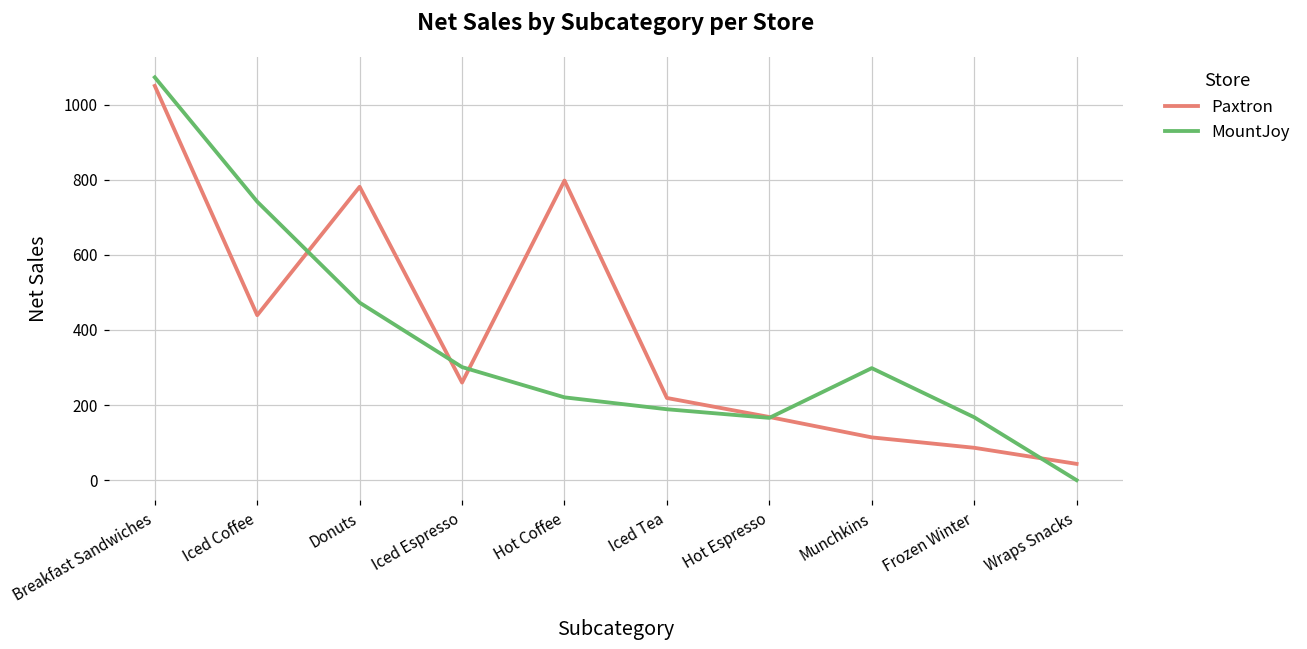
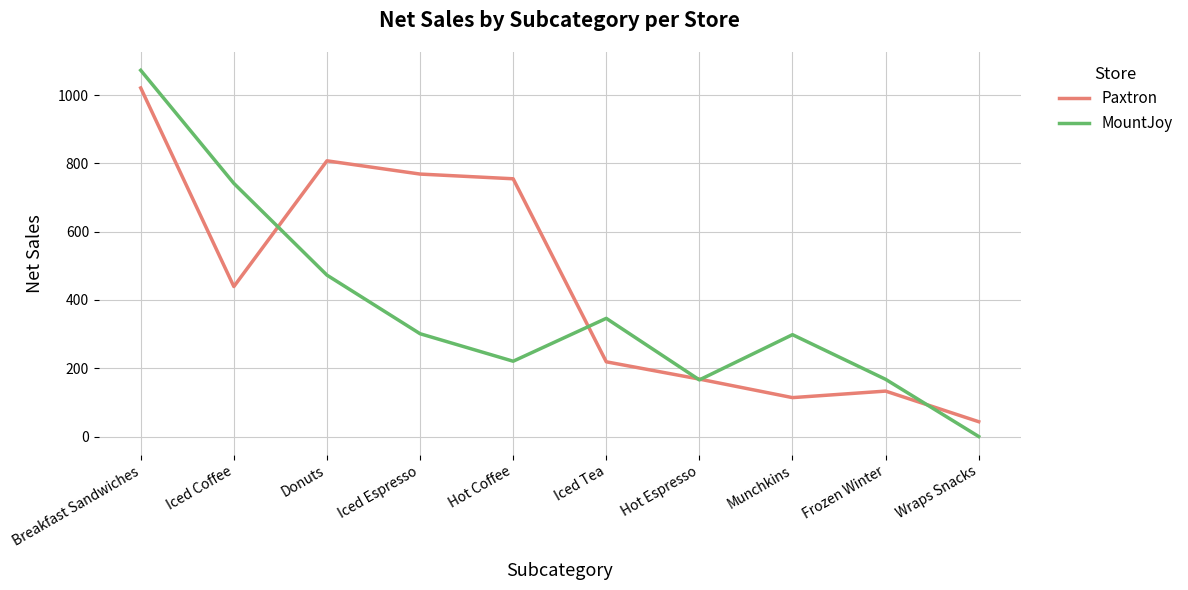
  {
    "Paxtron": {
-     "Breakfast Sandwiches": 1050,
+     "Breakfast Sandwiches": 1020,
      "Iced Coffee": 440,
-     "Donuts": 780,
-     "Iced Espresso": 260,
-     "Hot Coffee": 800,
+     "Donuts": 810,
+     "Iced Espresso": 770,
+     "Hot Coffee": 760,
      "Iced Tea": 220,
      "Munchkins": 110,
-     "Frozen Winter": 90,
+     "Frozen Winter": 130,
      "Wraps Snacks": 40
    },
    "MountJoy": {
      "Breakfast Sandwiches": 1070,
      "Iced Coffee": 740,
      "Donuts": 470,
      "Iced Espresso": 300,
      "Hot Coffee": 220,
-     "Iced Tea": 190,
+     "Iced Tea": 350,
      "Munchkins": 300,
      "Frozen Winter": 170,
      "Wraps Snacks": 0
    }
  }
